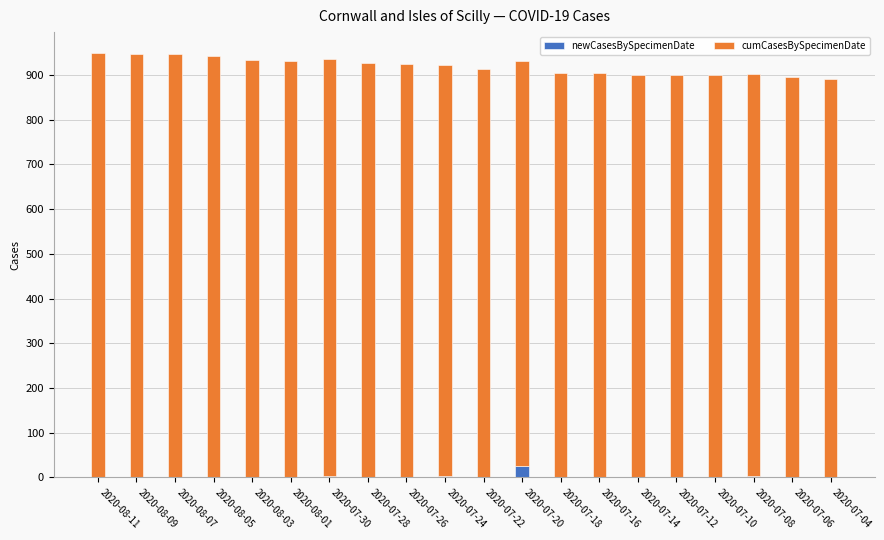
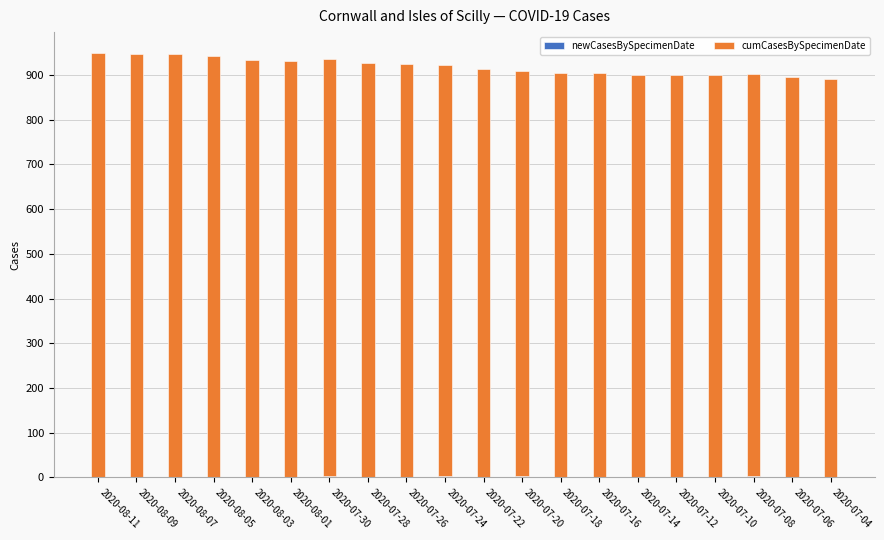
  {
    "newCasesBySpecimenDate": {
      "2020-08-11": 0,
      "2020-08-09": 0,
      "2020-08-01": 0,
-     "2020-07-20": 30,
+     "2020-07-20": 0,
      "2020-07-18": 0,
      "2020-07-14": 0,
      "2020-07-12": 0
    },
    "cumCasesBySpecimenDate": {
      "2020-08-11": 950,
      "2020-08-09": 950,
      "2020-08-07": 950,
      "2020-08-05": 940,
      "2020-08-03": 930,
      "2020-08-01": 930,
      "2020-07-30": 930,
      "2020-07-28": 930,
      "2020-07-26": 920,
      "2020-07-24": 920,
      "2020-07-22": 910,
      "2020-07-20": 910,
      "2020-07-18": 900,
      "2020-07-16": 900,
      "2020-07-14": 900,
      "2020-07-12": 900,
      "2020-07-10": 900,
      "2020-07-08": 900,
      "2020-07-06": 890,
      "2020-07-04": 890
    }
  }
